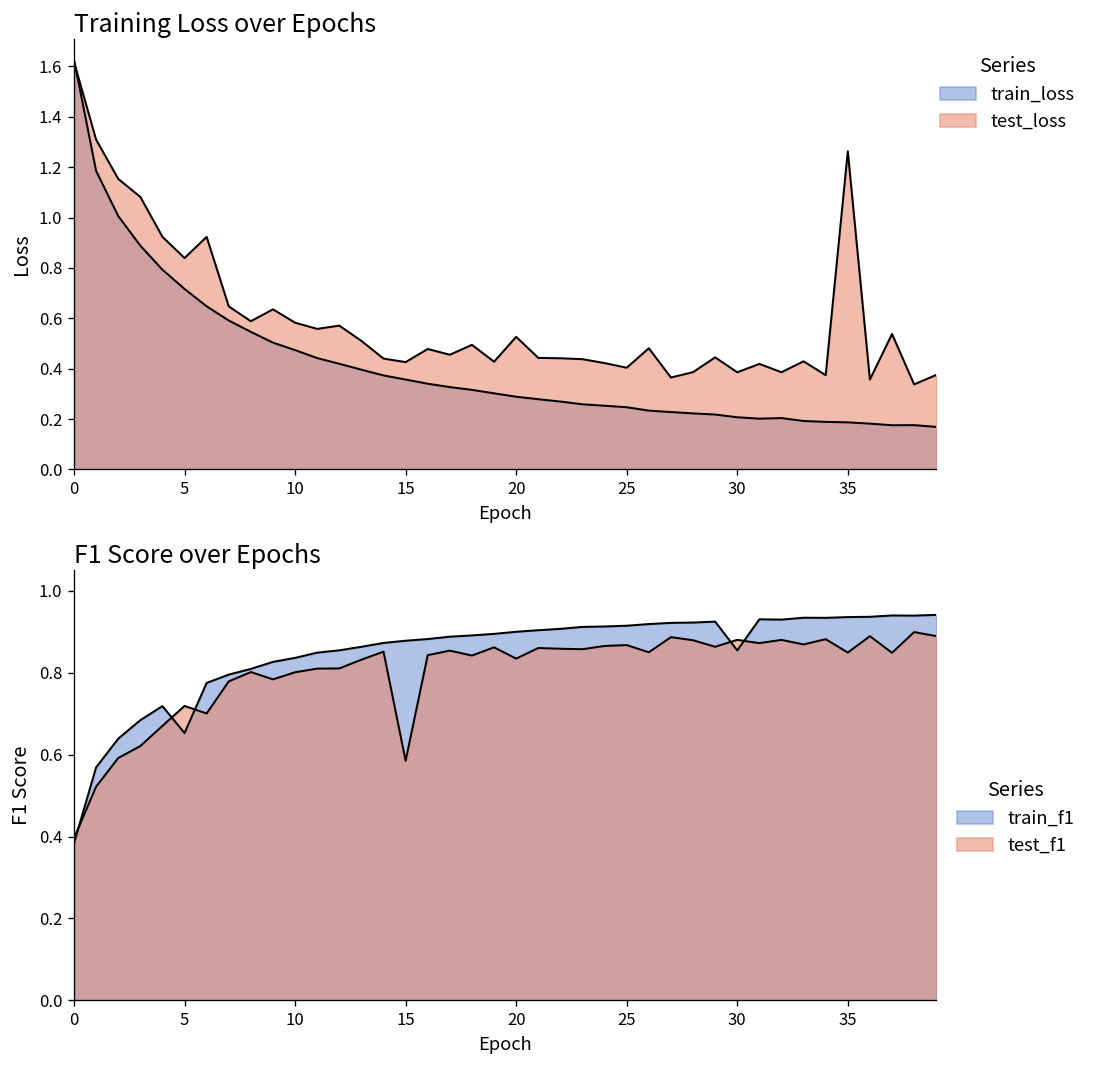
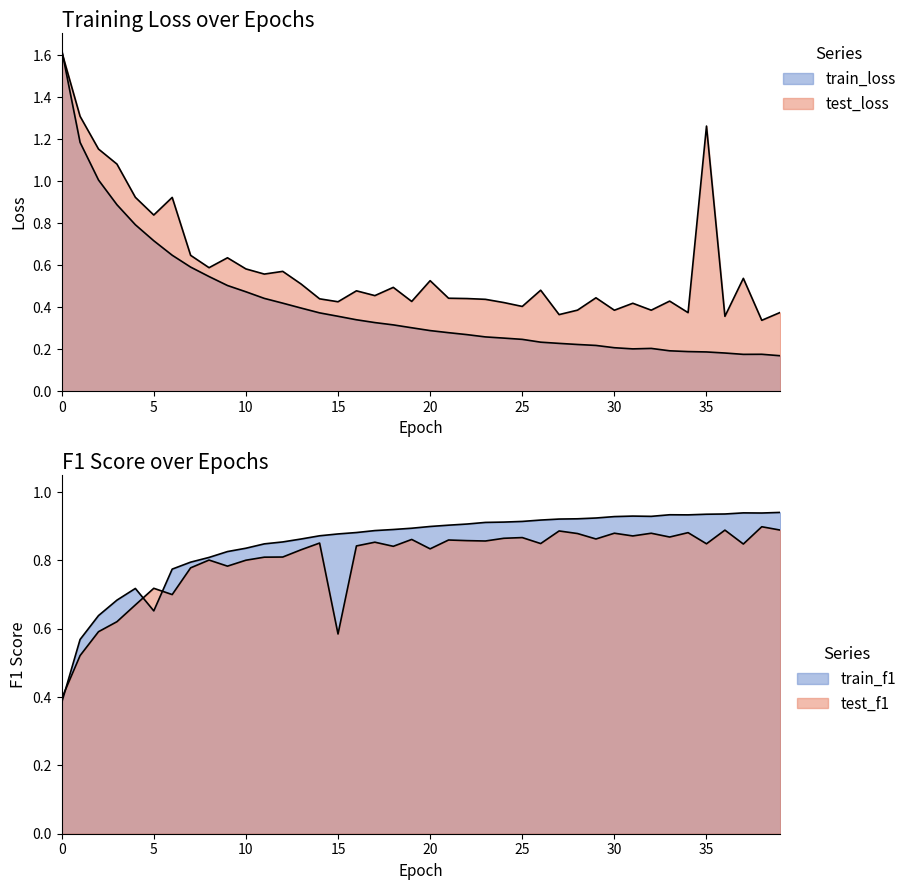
  {
    "Training Loss over Epochs": {
      "train_loss": {
        "5": 0.72,
        "10": 0.47,
        "15": 0.36,
        "20": 0.29,
        "25": 0.25,
        "30": 0.21,
        "35": 0.19
      },
      "test_loss": {
        "5": 0.84,
        "10": 0.58,
        "15": 0.43,
        "20": 0.53,
        "25": 0.40,
        "30": 0.39,
        "35": 1.26
      }
    },
    "F1 Score over Epochs": {
      "train_f1": {
        "0": 0.38,
        "5": 0.65,
        "10": 0.84,
        "15": 0.88,
        "20": 0.90,
        "25": 0.91,
-       "30": 0.85,
+       "30": 0.93,
        "35": 0.94
      },
      "test_f1": {
        "0": 0.40,
        "5": 0.72,
        "10": 0.80,
        "15": 0.58,
        "20": 0.83,
        "25": 0.87,
        "30": 0.88,
        "35": 0.85
      }
    }
  }
